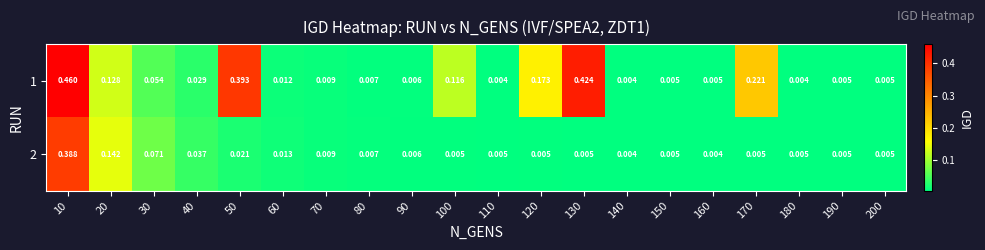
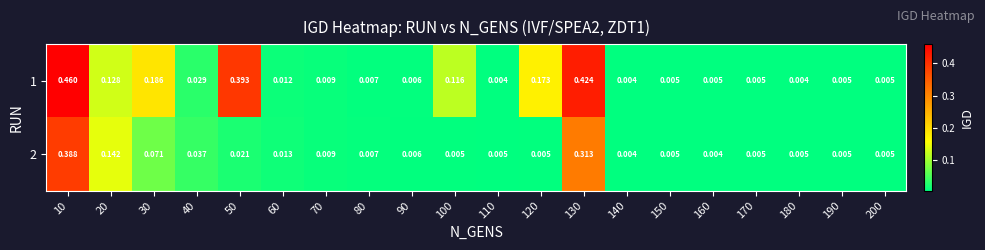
  {
    "1": {
      "10": 0.460,
      "20": 0.128,
-     "30": 0.054,
+     "30": 0.186,
      "40": 0.029,
      "50": 0.393,
      "60": 0.012,
      "70": 0.009,
      "80": 0.007,
      "90": 0.006,
      "100": 0.116,
      "110": 0.004,
      "120": 0.173,
      "130": 0.424,
      "140": 0.004,
      "150": 0.005,
      "160": 0.005,
-     "170": 0.221,
+     "170": 0.005,
      "180": 0.004,
      "190": 0.005,
      "200": 0.005
    },
    "2": {
      "10": 0.388,
      "20": 0.142,
      "30": 0.071,
      "40": 0.037,
      "50": 0.021,
      "60": 0.013,
      "70": 0.009,
      "80": 0.007,
      "90": 0.006,
      "100": 0.005,
      "110": 0.005,
      "120": 0.005,
-     "130": 0.005,
+     "130": 0.313,
      "140": 0.004,
      "150": 0.005,
      "160": 0.004,
      "170": 0.005,
      "180": 0.005,
      "190": 0.005,
      "200": 0.005
    }
  }
